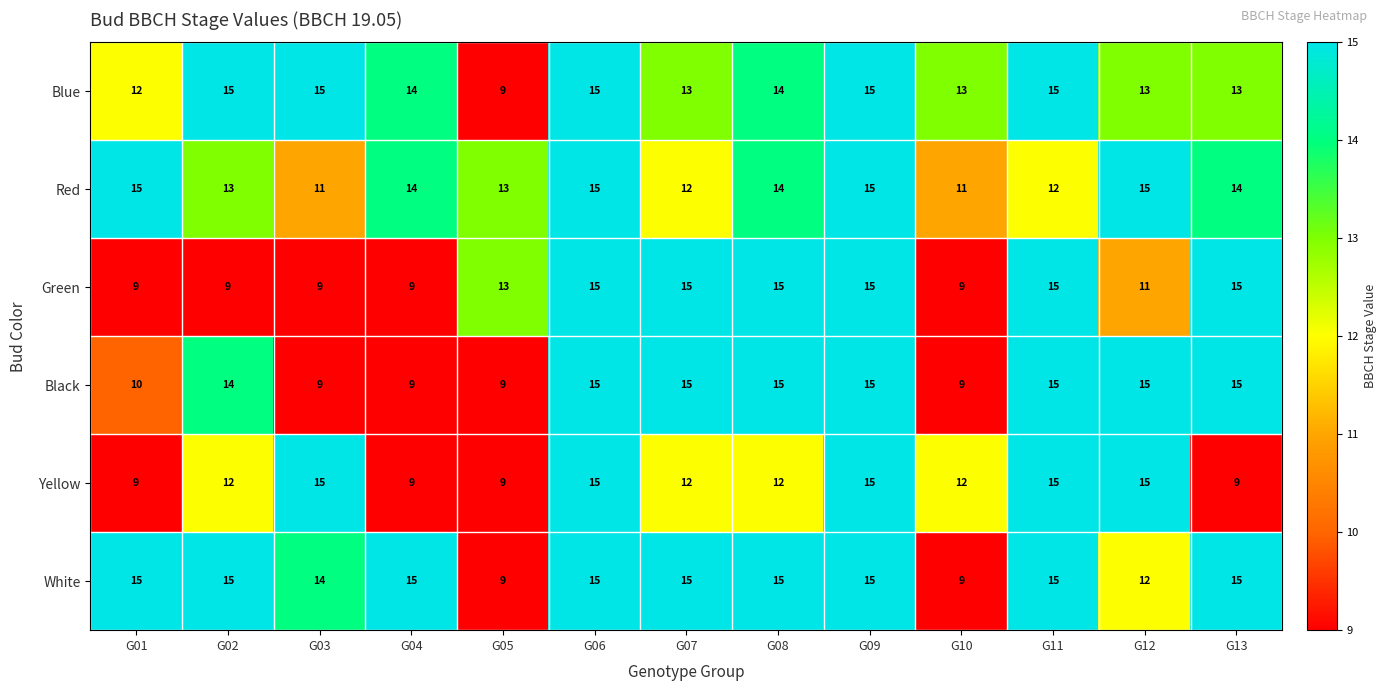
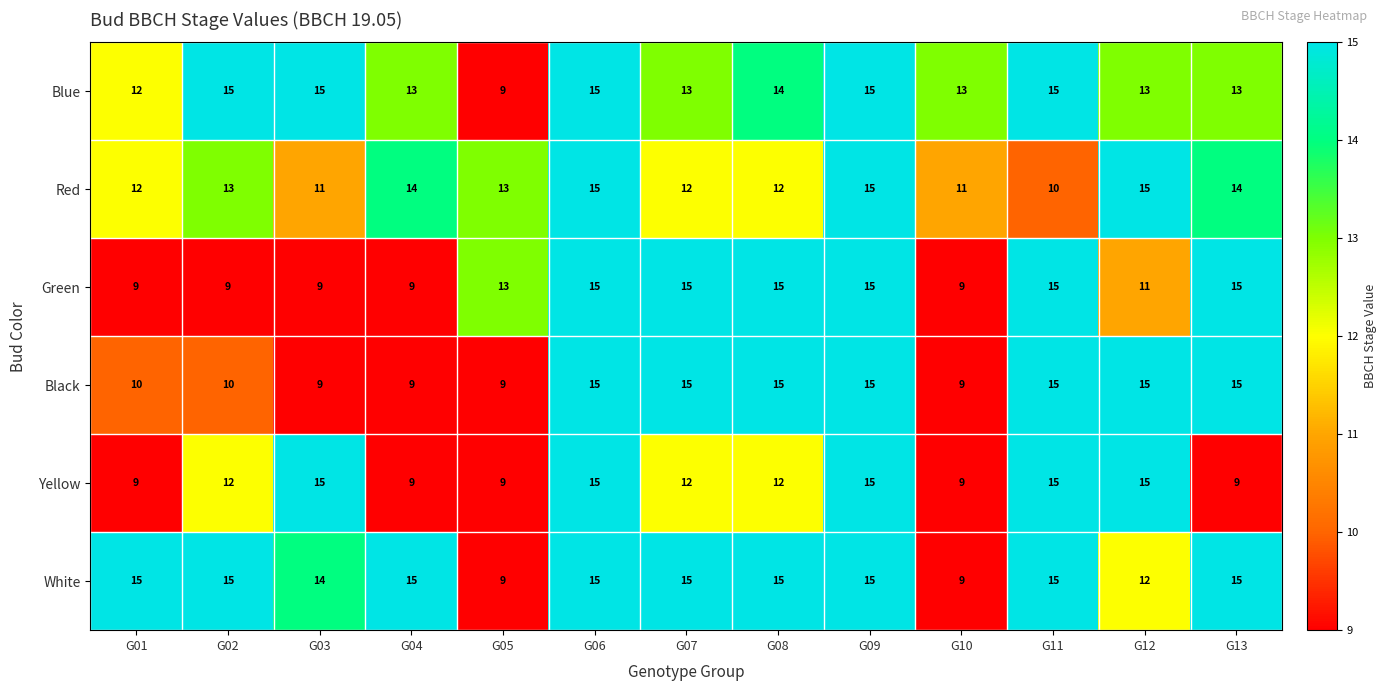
  {
    "Blue": {
      "G01": 12,
      "G02": 15,
      "G03": 15,
-     "G04": 14,
+     "G04": 13,
      "G05": 9,
      "G06": 15,
      "G07": 13,
      "G08": 14,
      "G09": 15,
      "G10": 13,
      "G11": 15,
      "G12": 13,
      "G13": 13
    },
    "Red": {
-     "G01": 15,
+     "G01": 12,
      "G02": 13,
      "G03": 11,
      "G04": 14,
      "G05": 13,
      "G06": 15,
      "G07": 12,
-     "G08": 14,
+     "G08": 12,
      "G09": 15,
      "G10": 11,
-     "G11": 12,
+     "G11": 10,
      "G12": 15,
      "G13": 14
    },
    "Green": {
      "G01": 9,
      "G02": 9,
      "G03": 9,
      "G04": 9,
      "G05": 13,
      "G06": 15,
      "G07": 15,
      "G08": 15,
      "G09": 15,
      "G10": 9,
      "G11": 15,
      "G12": 11,
      "G13": 15
    },
    "Black": {
      "G01": 10,
-     "G02": 14,
+     "G02": 10,
      "G03": 9,
      "G04": 9,
      "G05": 9,
      "G06": 15,
      "G07": 15,
      "G08": 15,
      "G09": 15,
      "G10": 9,
      "G11": 15,
      "G12": 15,
      "G13": 15
    },
    "Yellow": {
      "G01": 9,
      "G02": 12,
      "G03": 15,
      "G04": 9,
      "G05": 9,
      "G06": 15,
      "G07": 12,
      "G08": 12,
      "G09": 15,
-     "G10": 12,
+     "G10": 9,
      "G11": 15,
      "G12": 15,
      "G13": 9
    },
    "White": {
      "G01": 15,
      "G02": 15,
      "G03": 14,
      "G04": 15,
      "G05": 9,
      "G06": 15,
      "G07": 15,
      "G08": 15,
      "G09": 15,
      "G10": 9,
      "G11": 15,
      "G12": 12,
      "G13": 15
    }
  }
